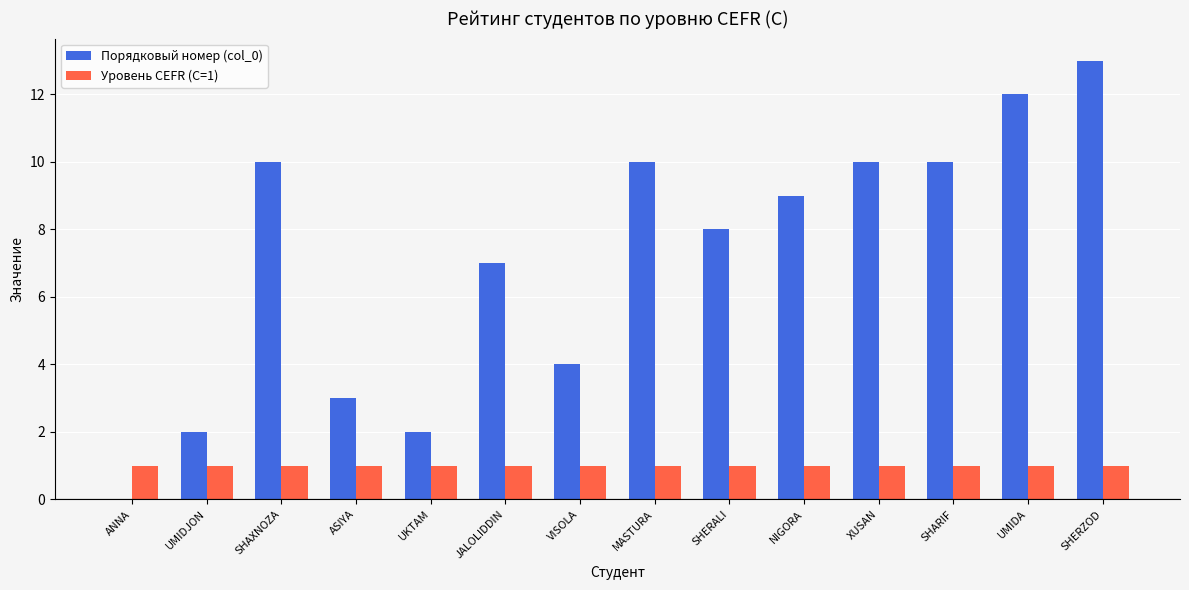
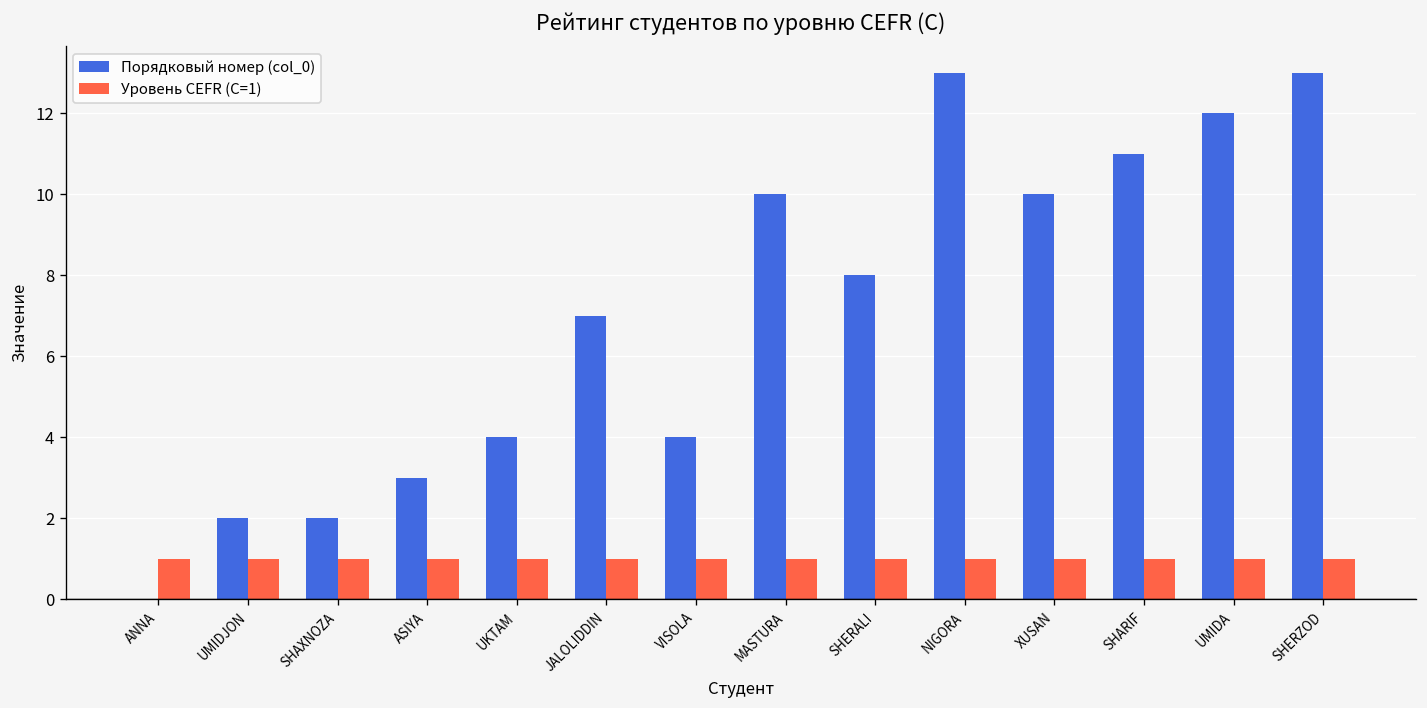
  {
    "Порядковый номер (col_0)": {
      "ANNA": 0,
      "UMIDJON": 2,
-     "SHAXNOZA": 10,
+     "SHAXNOZA": 2,
      "ASIYA": 3,
-     "UKTAM": 2,
+     "UKTAM": 4,
      "JALOLIDDIN": 7,
      "VISOLA": 4,
      "MASTURA": 10,
      "SHERALI": 8,
-     "NIGORA": 9,
+     "NIGORA": 13,
      "XUSAN": 10,
-     "SHARIF": 10,
+     "SHARIF": 11,
      "UMIDA": 12,
      "SHERZOD": 13
    },
    "Уровень CEFR (C=1)": {
      "ANNA": 1,
      "UMIDJON": 1,
      "SHAXNOZA": 1,
      "ASIYA": 1,
      "UKTAM": 1,
      "JALOLIDDIN": 1,
      "VISOLA": 1,
      "MASTURA": 1,
      "SHERALI": 1,
      "NIGORA": 1,
      "XUSAN": 1,
      "SHARIF": 1,
      "UMIDA": 1,
      "SHERZOD": 1
    }
  }
